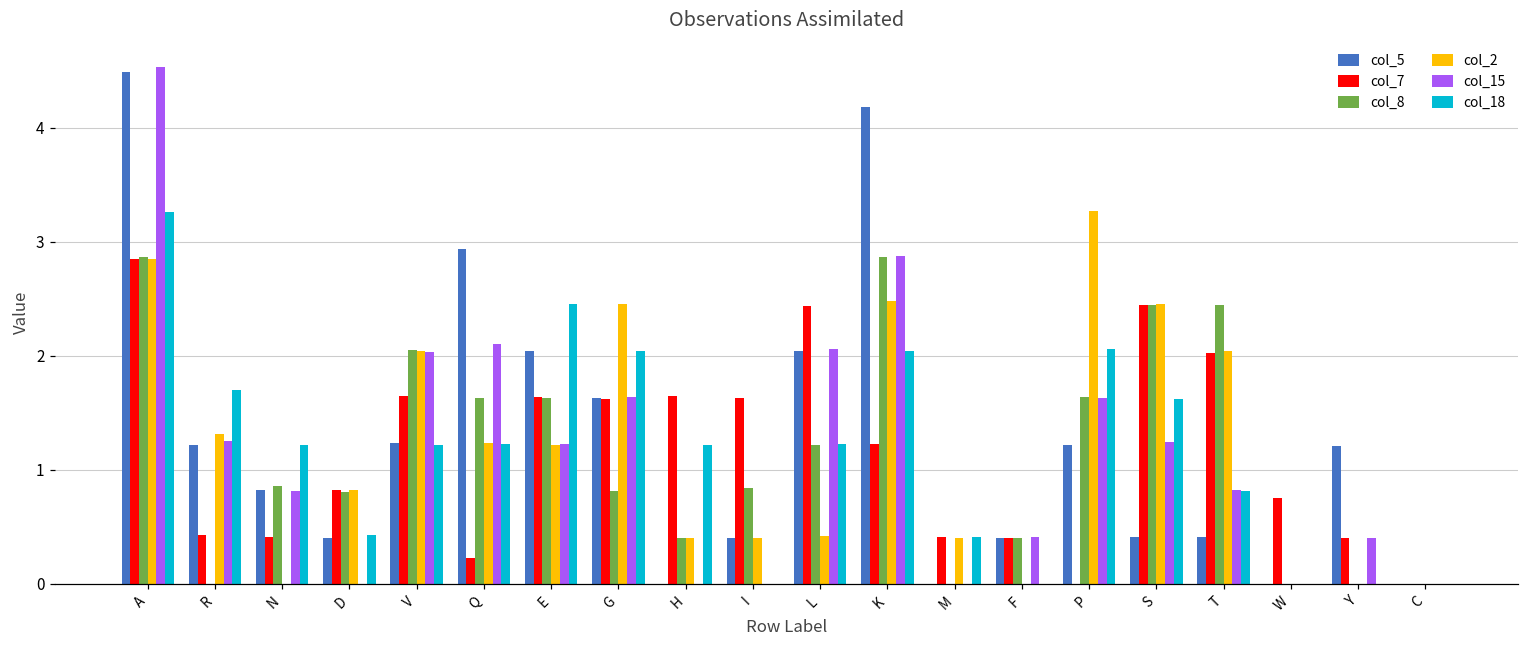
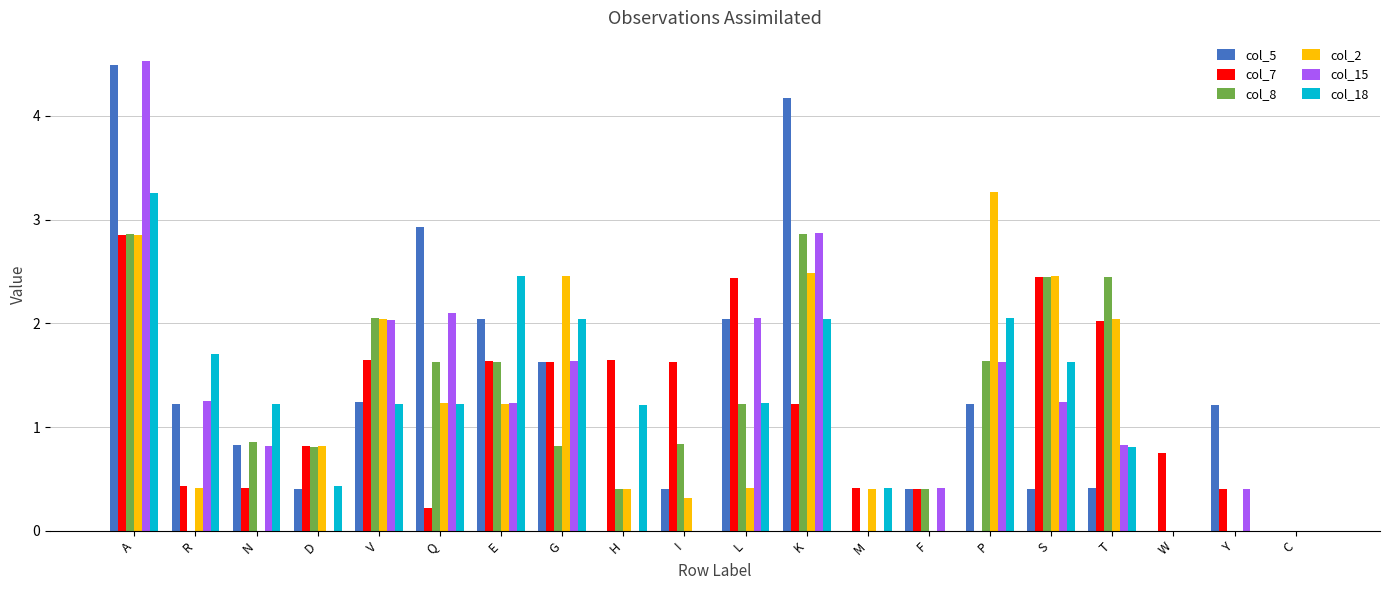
  {
    "col_5": {
      "A": 4.49,
      "R": 1.22,
      "N": 0.82,
      "D": 0.40,
      "V": 1.24,
      "Q": 2.93,
      "E": 2.04,
      "G": 1.63,
      "H": 0.00,
      "I": 0.40,
      "L": 2.04,
      "K": 4.18,
      "M": 0.00,
      "F": 0.40,
      "P": 1.22,
      "S": 0.41,
      "T": 0.41,
      "W": 0.00,
      "Y": 1.21,
      "C": 0.00
    },
    "col_7": {
      "A": 2.85,
      "R": 0.43,
      "N": 0.41,
      "D": 0.82,
      "V": 1.65,
      "Q": 0.22,
      "E": 1.64,
      "G": 1.62,
      "H": 1.64,
      "I": 1.63,
      "L": 2.44,
      "K": 1.22,
      "M": 0.41,
      "F": 0.41,
      "P": 0.00,
      "S": 2.45,
      "T": 2.02,
      "W": 0.75,
      "Y": 0.40,
      "C": 0.00
    },
    "col_8": {
      "A": 2.86,
      "R": 0.00,
      "N": 0.86,
      "D": 0.81,
      "V": 2.05,
      "Q": 1.63,
      "E": 1.63,
      "G": 0.81,
      "H": 0.40,
      "I": 0.84,
      "L": 1.22,
      "K": 2.86,
      "M": 0.00,
      "F": 0.41,
      "P": 1.64,
      "S": 2.44,
      "T": 2.44,
      "W": 0.00,
      "Y": 0.00,
      "C": 0.00
    },
    "col_2": {
      "A": 2.85,
-     "R": 1.31,
+     "R": 0.41,
      "N": 0.00,
      "D": 0.82,
      "V": 2.04,
      "Q": 1.23,
      "E": 1.22,
      "G": 2.45,
      "H": 0.41,
-     "I": 0.40,
+     "I": 0.31,
      "L": 0.42,
      "K": 2.48,
      "M": 0.41,
      "F": 0.00,
      "P": 3.27,
      "S": 2.45,
      "T": 2.04,
      "W": 0.00,
      "Y": 0.00,
      "C": 0.00
    },
    "col_15": {
      "A": 4.53,
      "R": 1.25,
      "N": 0.81,
      "D": 0.00,
      "V": 2.03,
      "Q": 2.10,
      "E": 1.23,
      "G": 1.64,
      "H": 0.00,
      "I": 0.00,
      "L": 2.06,
      "K": 2.87,
      "M": 0.00,
      "F": 0.41,
      "P": 1.63,
      "S": 1.24,
      "T": 0.82,
      "W": 0.00,
      "Y": 0.40,
      "C": 0.00
    },
    "col_18": {
      "A": 3.26,
      "R": 1.70,
      "N": 1.22,
      "D": 0.43,
      "V": 1.22,
      "Q": 1.23,
      "E": 2.45,
      "G": 2.04,
      "H": 1.22,
      "I": 0.00,
      "L": 1.23,
      "K": 2.04,
      "M": 0.41,
      "F": 0.00,
      "P": 2.06,
      "S": 1.62,
      "T": 0.81,
      "W": 0.00,
      "Y": 0.00,
      "C": 0.00
    }
  }
